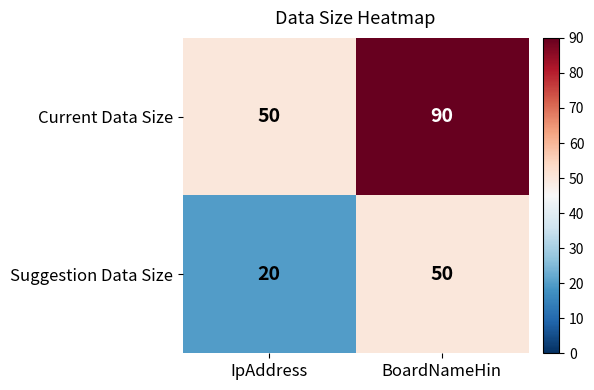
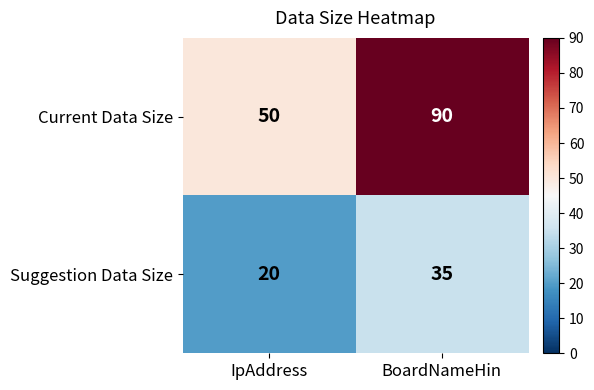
  {
    "Current Data Size": {
      "IpAddress": 50,
      "BoardNameHin": 90
    },
    "Suggestion Data Size": {
      "IpAddress": 20,
-     "BoardNameHin": 50
+     "BoardNameHin": 35
    }
  }
